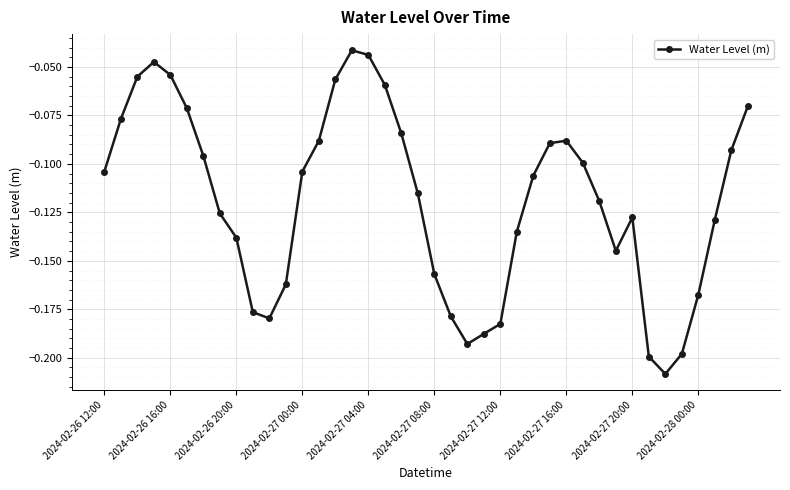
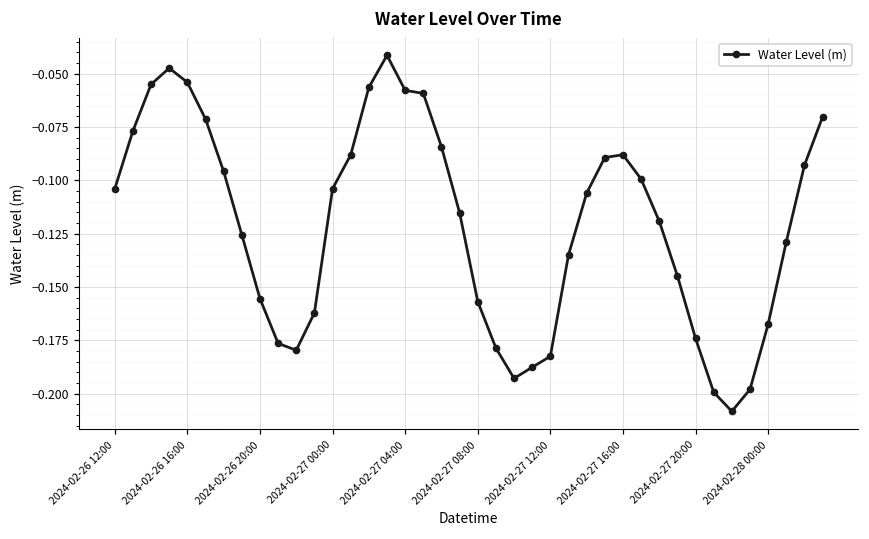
  {
    "2024-02-26 12:00": -0.104,
    "2024-02-26 16:00": -0.054,
-   "2024-02-26 20:00": -0.138,
+   "2024-02-26 20:00": -0.155,
    "2024-02-27 00:00": -0.104,
-   "2024-02-27 04:00": -0.044,
+   "2024-02-27 04:00": -0.058,
    "2024-02-27 08:00": -0.157,
    "2024-02-27 12:00": -0.183,
    "2024-02-27 16:00": -0.088,
-   "2024-02-27 20:00": -0.128,
+   "2024-02-27 20:00": -0.174,
    "2024-02-28 00:00": -0.167
  }
